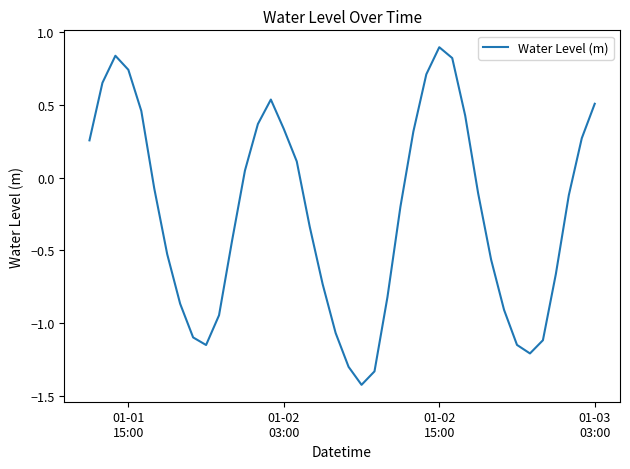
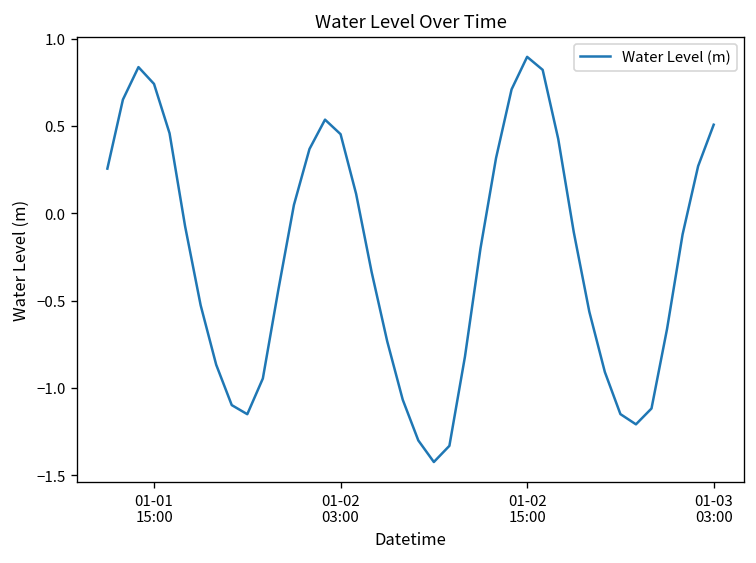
  {
    "01-01 15:00": 0.74,
-   "01-02 03:00": 0.33,
+   "01-02 03:00": 0.45,
    "01-02 15:00": 0.90,
    "01-03 03:00": 0.51
  }
